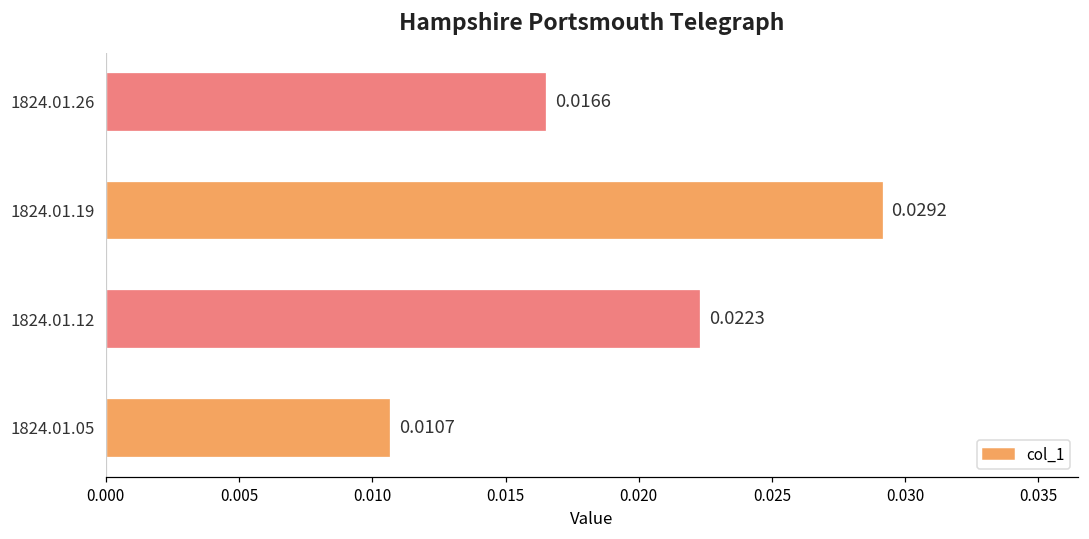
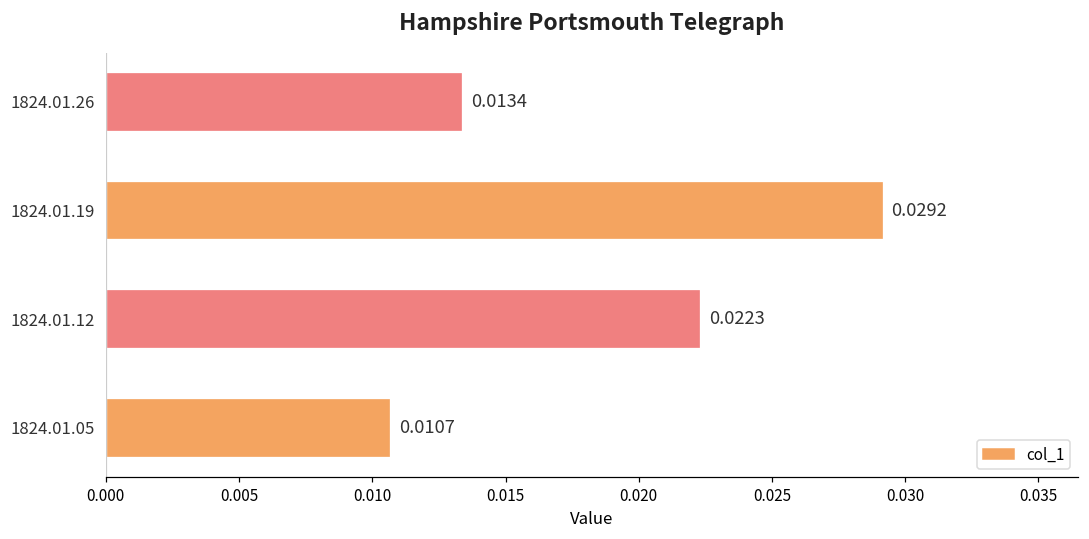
  {
-   "1824.01.26": 0.0166,
+   "1824.01.26": 0.0134,
    "1824.01.19": 0.0292,
    "1824.01.12": 0.0223,
    "1824.01.05": 0.0107
  }
